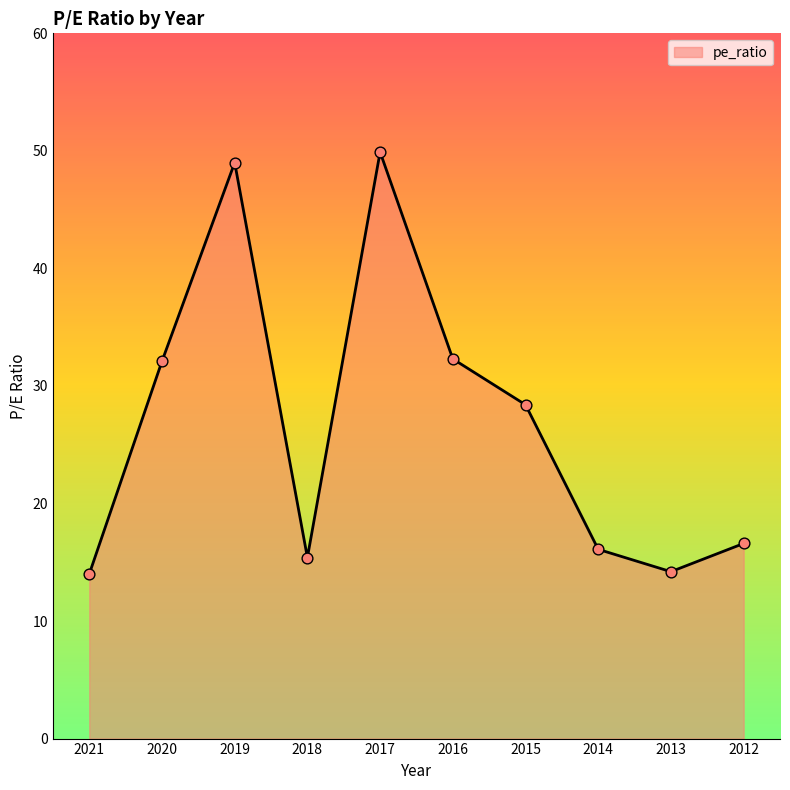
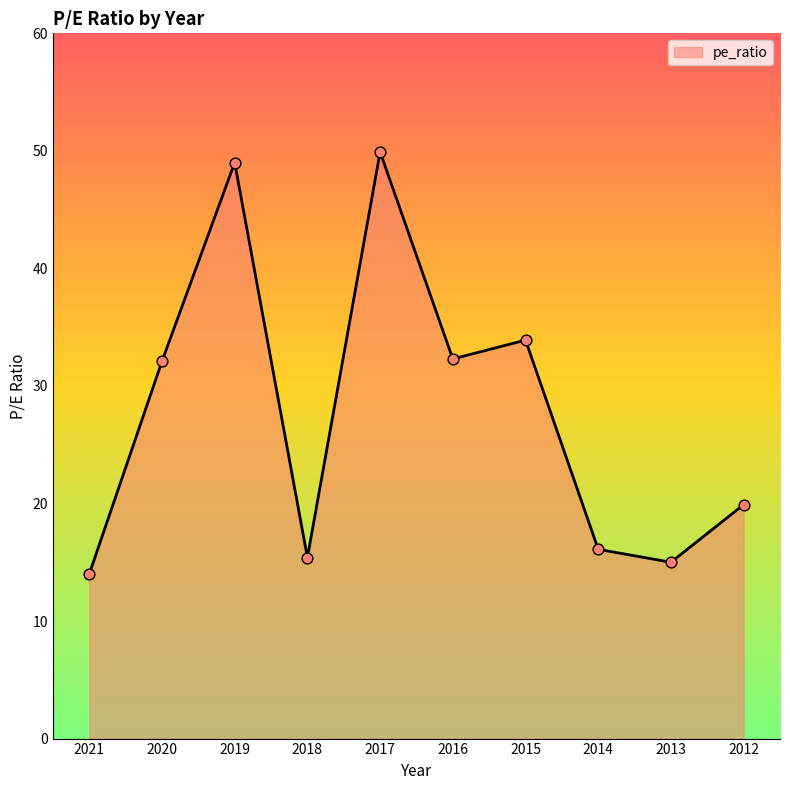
  {
    "2021": 14.0,
    "2020": 32.1,
    "2019": 49.0,
    "2018": 15.4,
    "2017": 49.9,
    "2016": 32.3,
-   "2015": 28.4,
+   "2015": 33.9,
    "2014": 16.1,
-   "2013": 14.2,
-   "2012": 16.6
+   "2013": 15.0,
+   "2012": 19.9
  }
